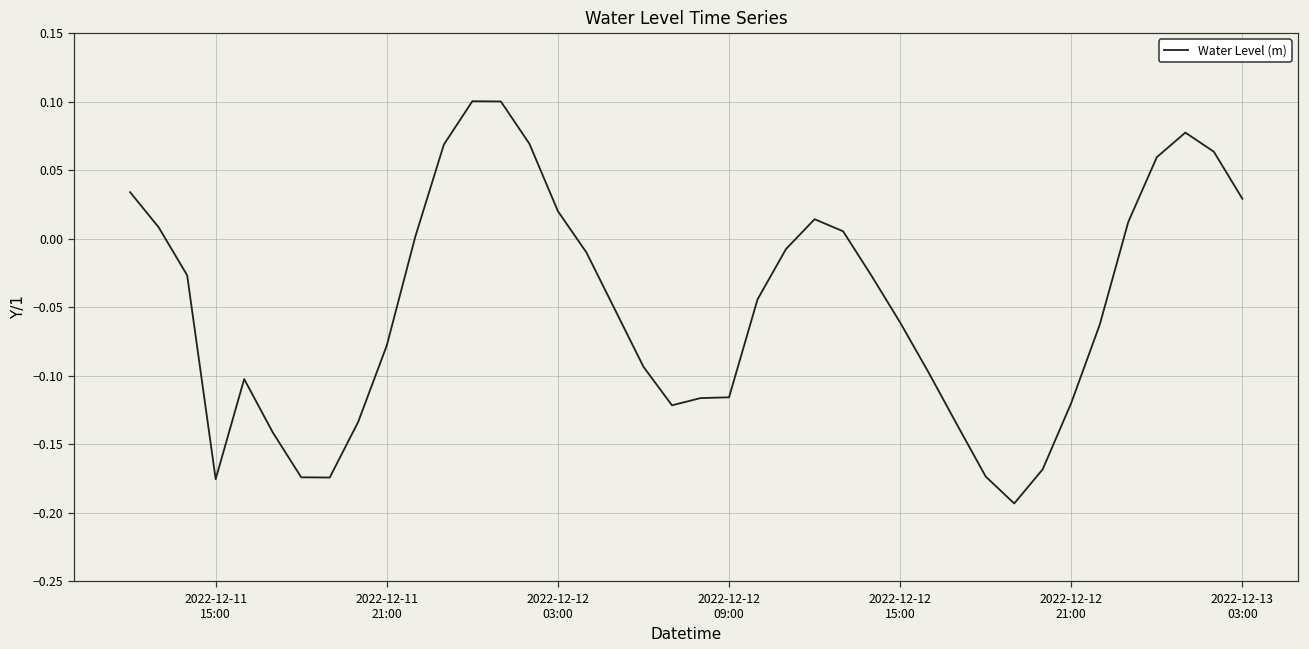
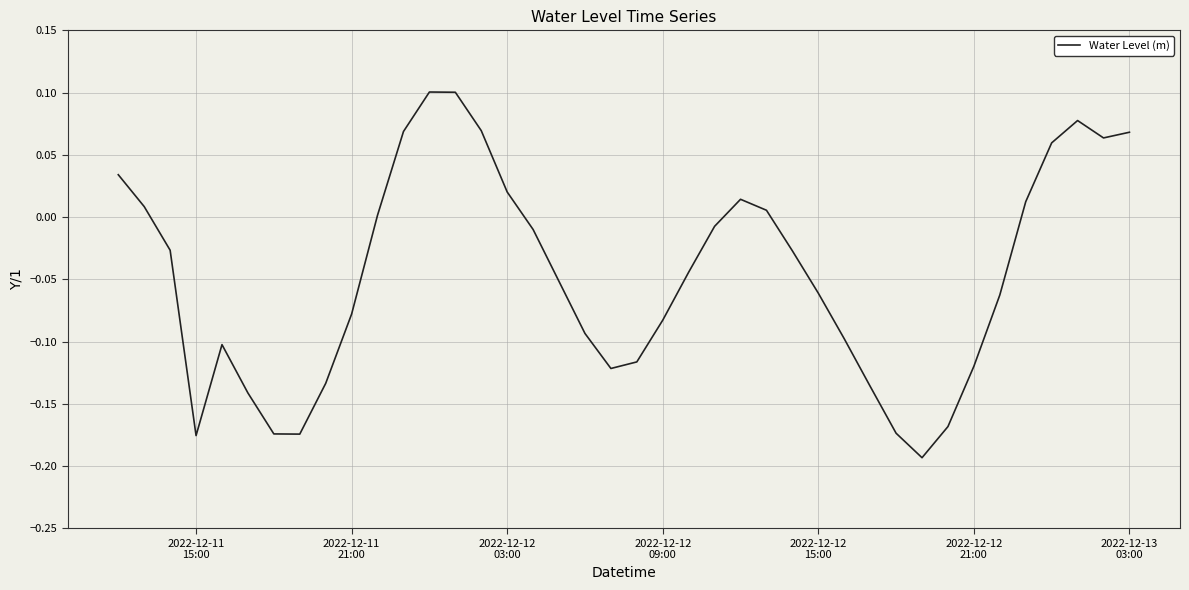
  {
    "2022-12-11 15:00": -0.175,
    "2022-12-11 21:00": -0.078,
    "2022-12-12 03:00": 0.020,
-   "2022-12-12 09:00": -0.116,
+   "2022-12-12 09:00": -0.083,
    "2022-12-12 15:00": -0.061,
    "2022-12-12 21:00": -0.120,
-   "2022-12-13 03:00": 0.029
+   "2022-12-13 03:00": 0.068
  }
